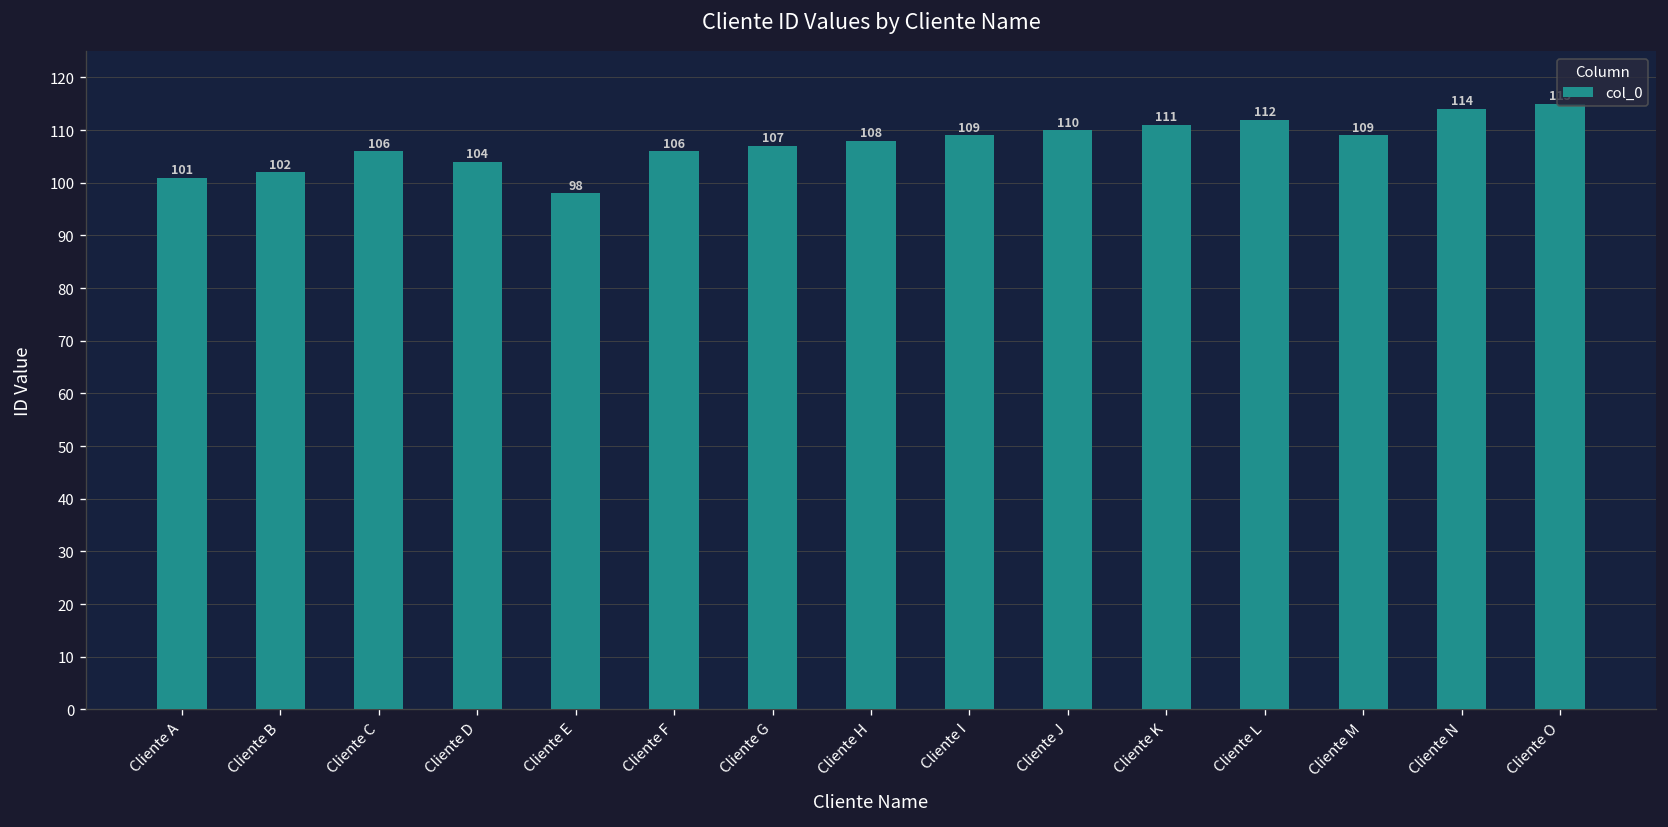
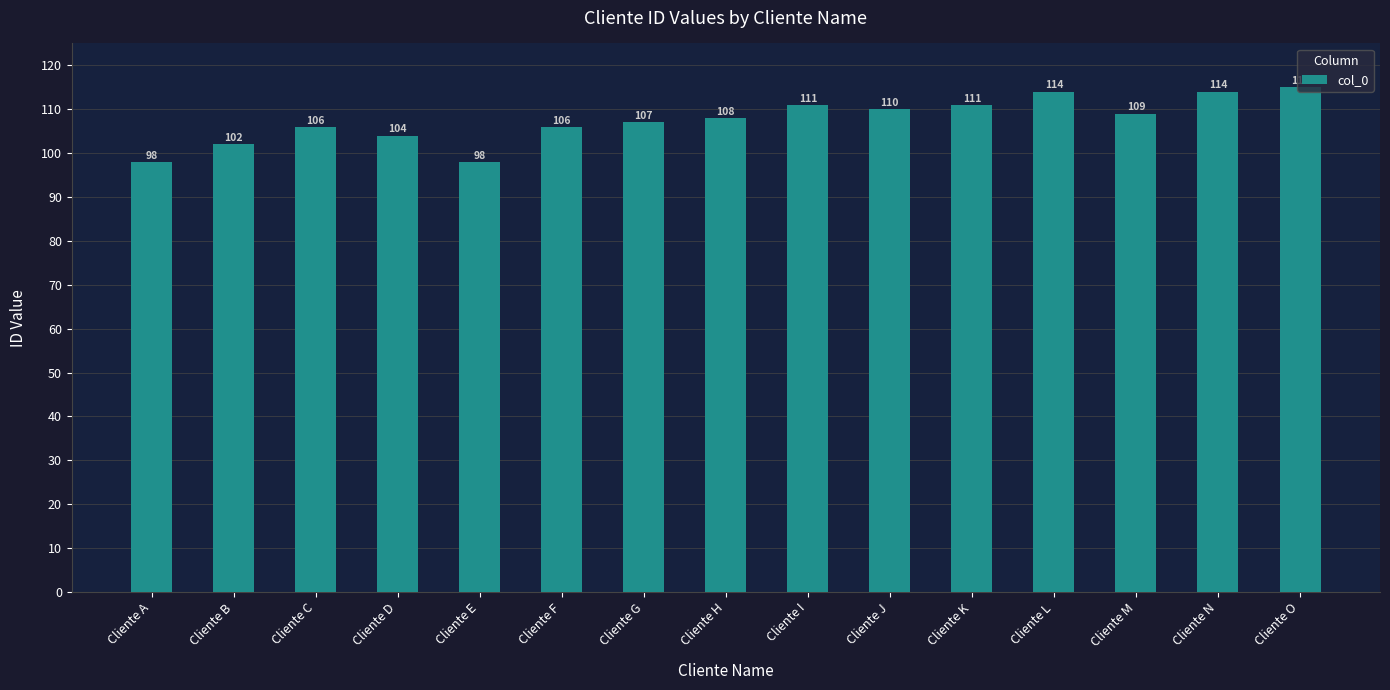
  {
-   "Cliente A": 101,
+   "Cliente A": 98,
    "Cliente B": 102,
    "Cliente C": 106,
    "Cliente D": 104,
    "Cliente E": 98,
    "Cliente F": 106,
    "Cliente G": 107,
    "Cliente H": 108,
-   "Cliente I": 109,
+   "Cliente I": 111,
    "Cliente J": 110,
    "Cliente K": 111,
-   "Cliente L": 112,
+   "Cliente L": 114,
    "Cliente M": 109,
    "Cliente N": 114
  }
